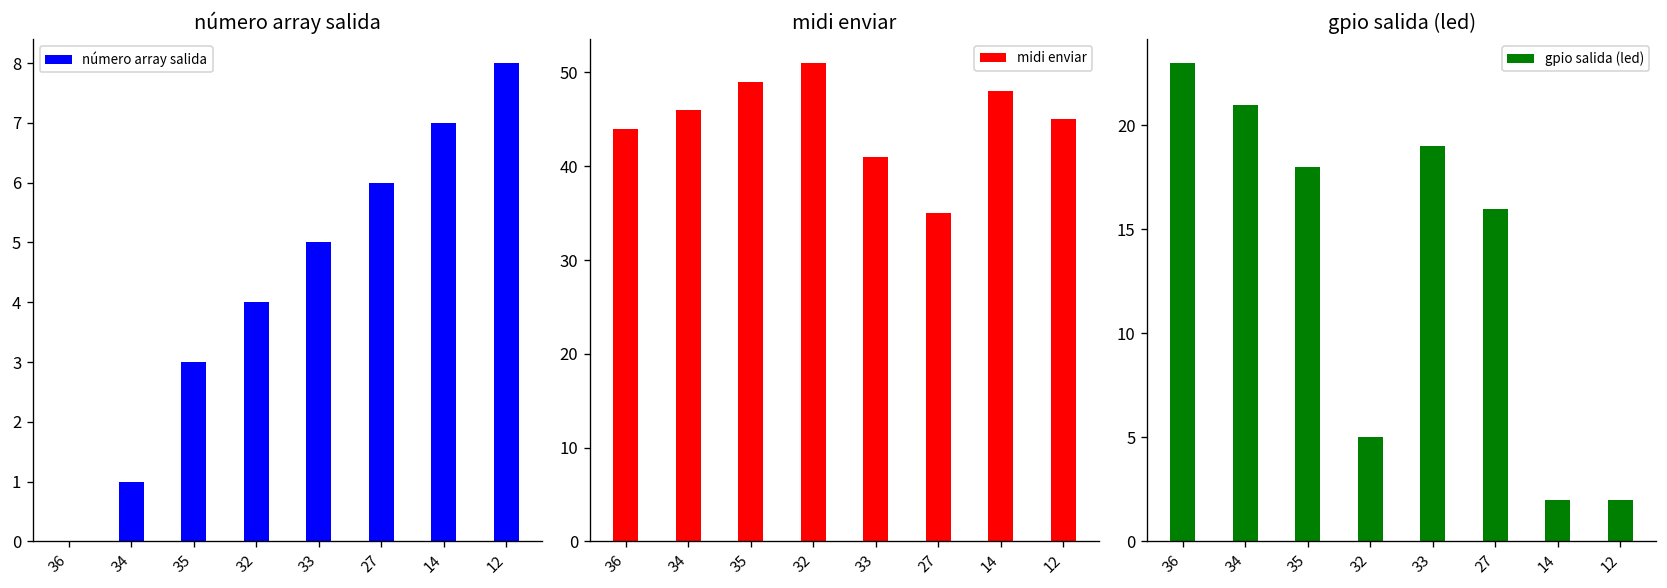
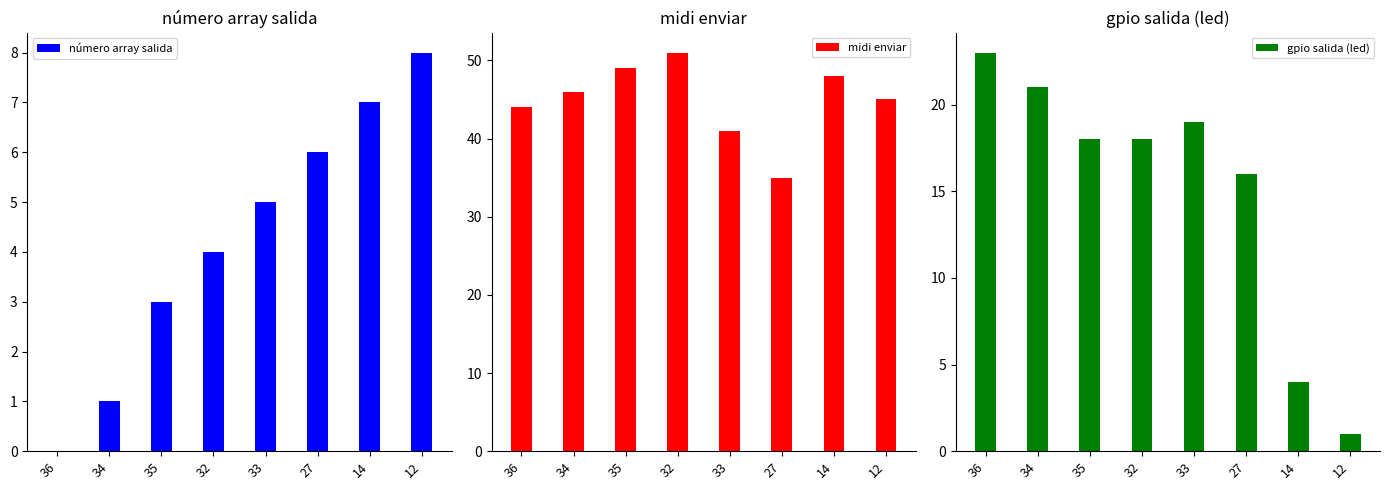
  {
    "número array salida": {
      "36": 0.0,
      "34": 1.0,
      "35": 3.0,
      "32": 4.0,
      "33": 5.0,
      "27": 6.0,
      "14": 7.0,
      "12": 8.0
    },
    "midi enviar": {
      "36": 44,
      "34": 46,
      "35": 49,
      "32": 51,
      "33": 41,
      "27": 35,
      "14": 48,
      "12": 45
    },
    "gpio salida (led)": {
      "36": 23,
      "34": 21,
      "35": 18,
-     "32": 5,
+     "32": 18,
      "33": 19,
      "27": 16,
-     "14": 2,
-     "12": 2
+     "14": 4,
+     "12": 1
    }
  }
